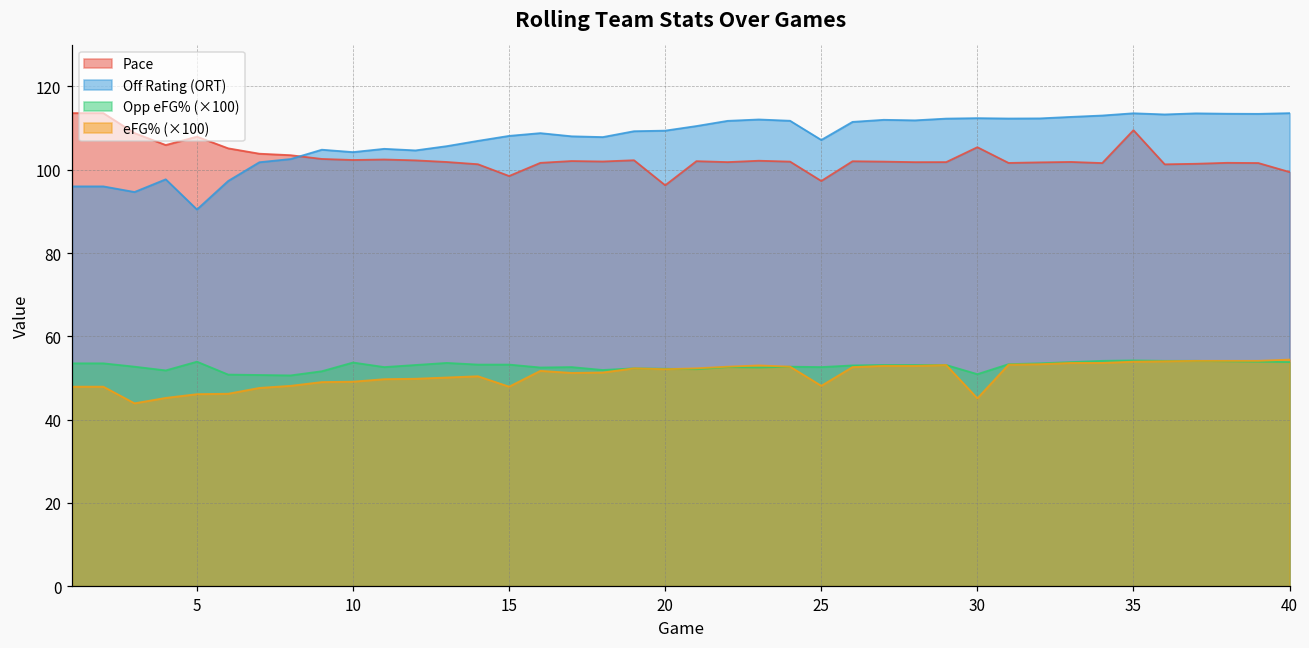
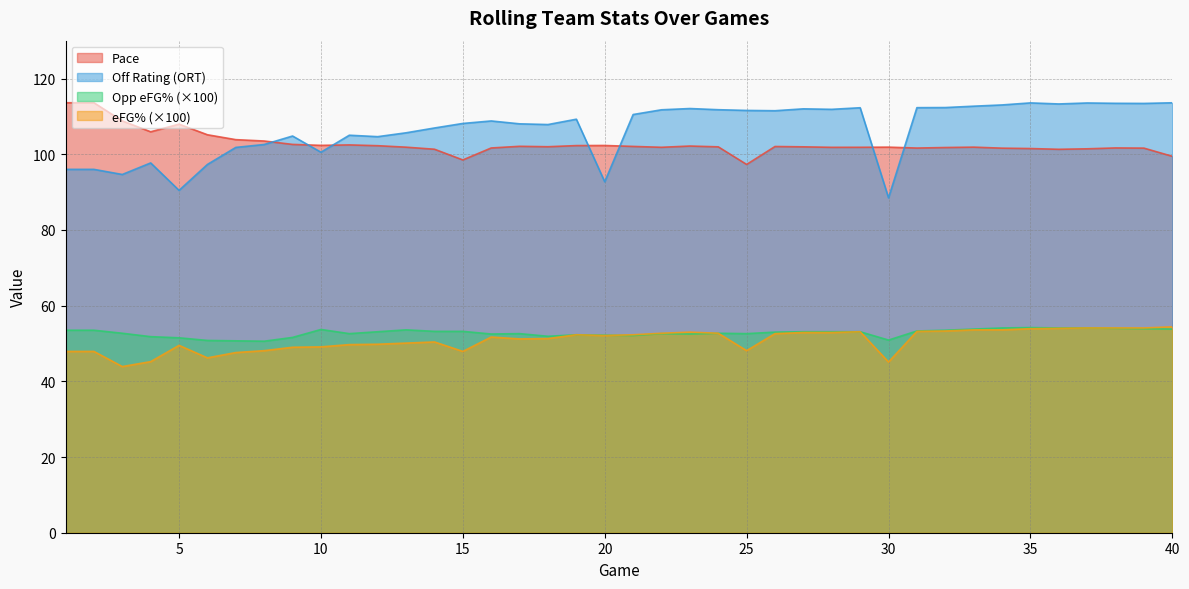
  {
    "Pace": {
      "10": 102,
      "15": 98,
-     "20": 96,
+     "20": 102,
      "25": 97,
-     "30": 105,
-     "35": 110,
+     "30": 102,
+     "35": 102,
      "40": 99
    },
    "Off Rating (ORT)": {
      "5": 90,
-     "10": 104,
+     "10": 101,
      "15": 108,
-     "20": 109,
-     "25": 107,
-     "30": 112,
+     "20": 93,
+     "25": 112,
+     "30": 88,
      "35": 114,
      "40": 114
    },
    "Opp eFG% (×100)": {
-     "5": 54,
+     "5": 52,
      "10": 54,
      "15": 53,
      "25": 53,
      "30": 51
    },
    "eFG% (×100)": {
-     "5": 46,
+     "5": 50,
      "10": 49,
      "15": 48,
      "25": 48,
      "30": 45
    }
  }
